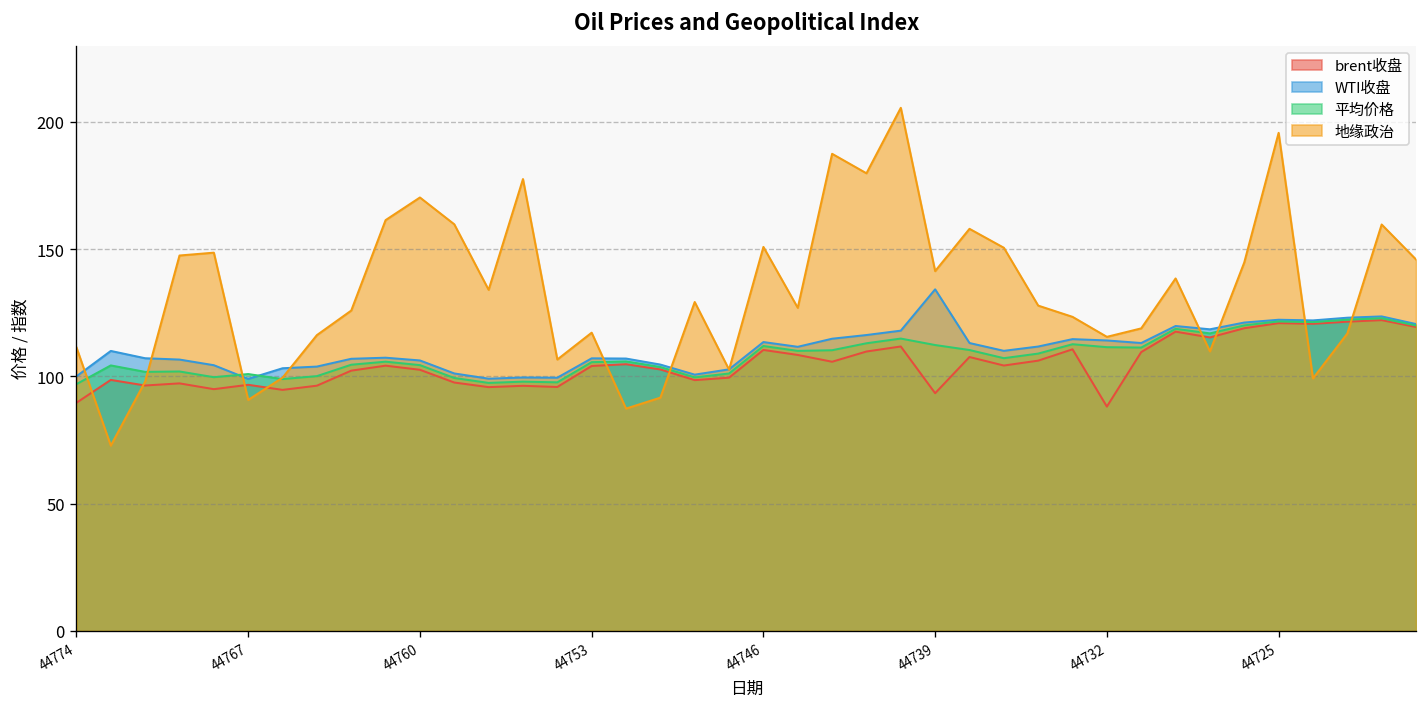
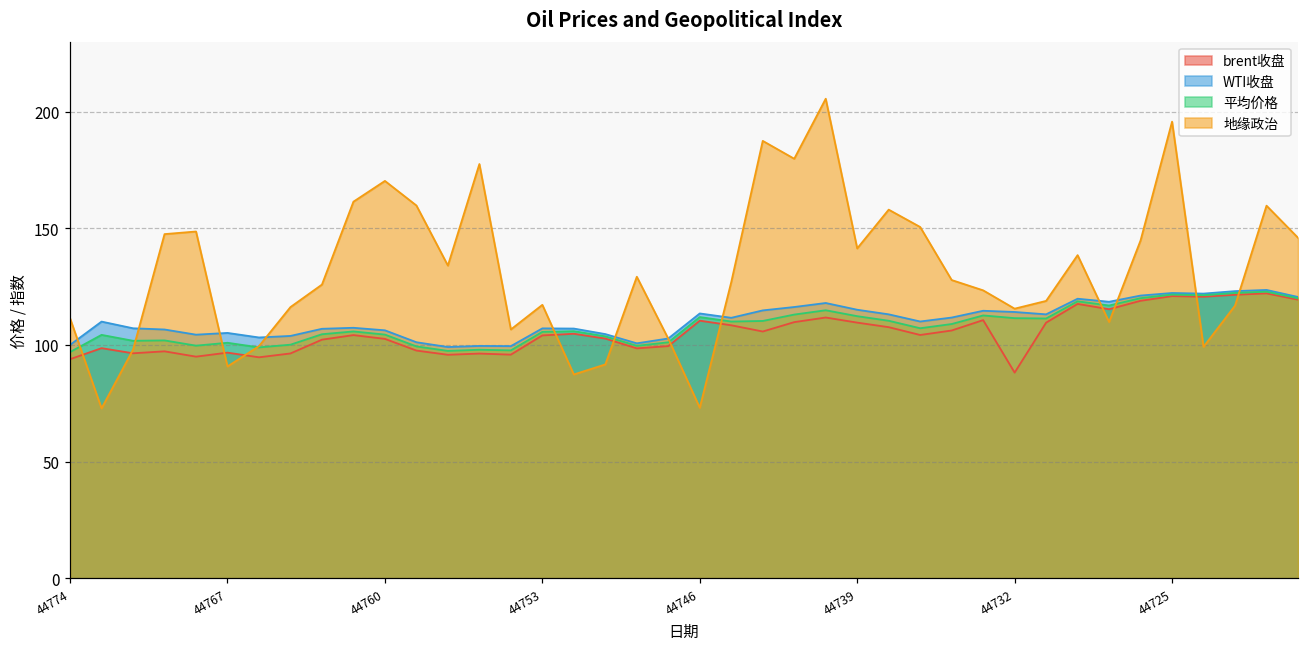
  {
    "brent收盘": {
-     "44774": 90,
+     "44774": 94,
      "44767": 97,
      "44760": 103,
      "44753": 104,
      "44746": 110,
-     "44739": 93,
+     "44739": 110,
      "44732": 88
    },
    "WTI收盘": {
      "44774": 100,
-     "44767": 99,
+     "44767": 105,
      "44760": 106,
      "44753": 107,
      "44746": 114,
-     "44739": 134,
+     "44739": 115,
      "44732": 114
    },
    "平均价格": {
      "44774": 97,
      "44767": 101,
      "44760": 104,
      "44753": 106,
      "44746": 112,
      "44739": 112,
      "44732": 111
    },
    "地缘政治": {
      "44774": 111,
      "44767": 91,
      "44760": 170,
      "44753": 117,
-     "44746": 151,
+     "44746": 73,
      "44739": 141,
      "44732": 116,
      "44725": 196
    }
  }
